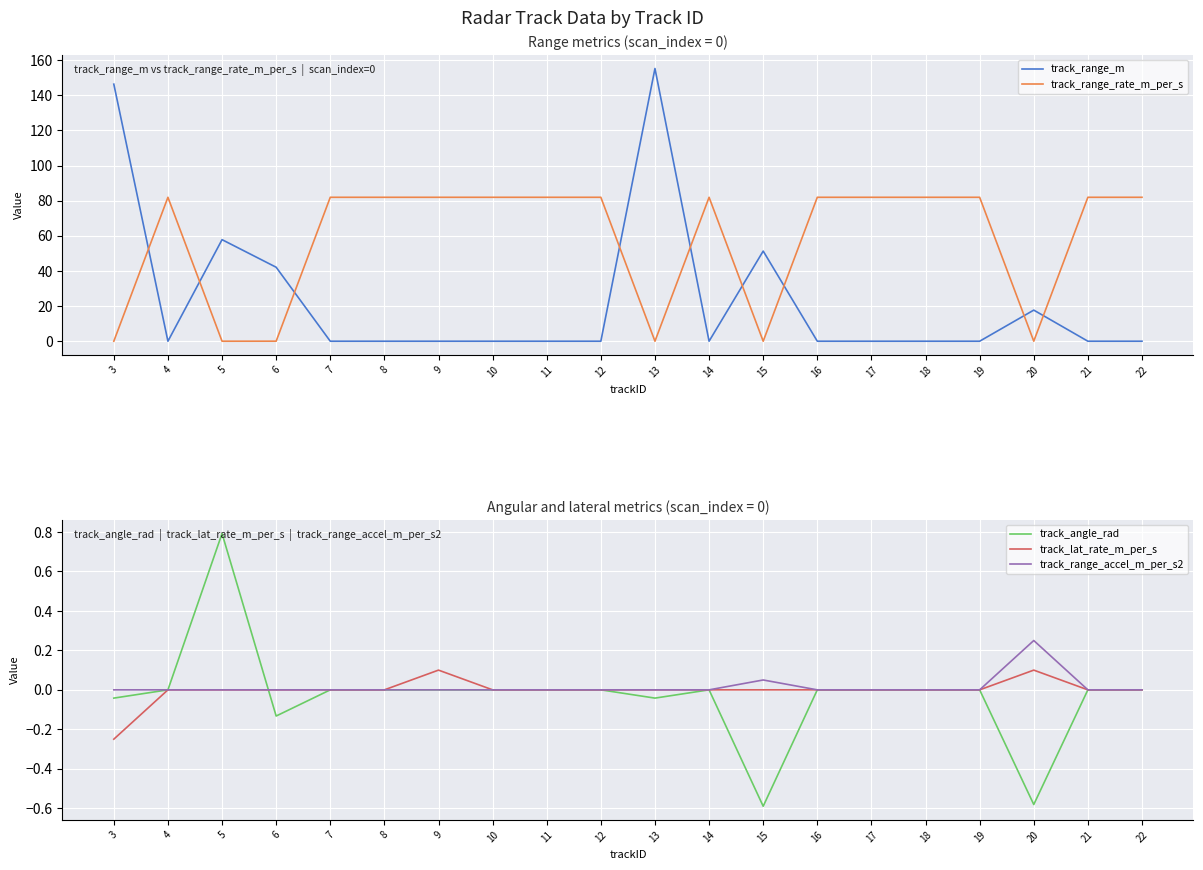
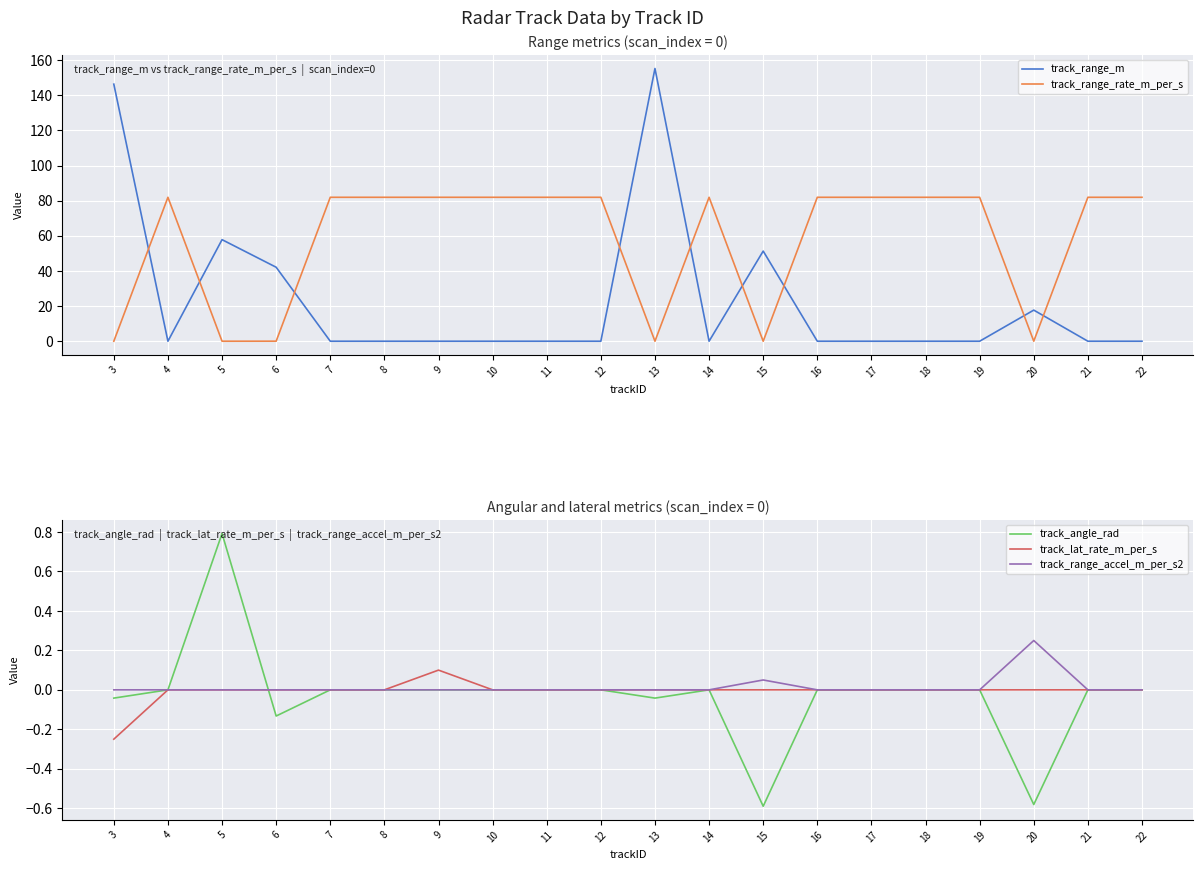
  {
    "Range metrics (scan_index = 0)": {
      "track_range_m": {
        "4": 0,
        "5": 58,
        "6": 42,
        "7": 0,
        "8": 0,
        "9": 0,
        "10": 0,
        "11": 0,
        "12": 0,
        "13": 155,
        "14": 0,
        "15": 51,
        "16": 0,
        "17": 0,
        "18": 0,
        "19": 0,
        "20": 18,
        "21": 0,
        "22": 0
      },
      "track_range_rate_m_per_s": {
        "3": 0,
        "4": 82,
        "5": 0,
        "6": 0,
        "7": 82,
        "8": 82,
        "9": 82,
        "10": 82,
        "11": 82,
        "12": 82,
        "13": 0,
        "14": 82,
        "15": 0,
        "16": 82,
        "17": 82,
        "18": 82,
        "19": 82,
        "20": 0,
        "21": 82,
        "22": 82
      }
    },
    "Angular and lateral metrics (scan_index = 0)": {
      "track_angle_rad": {
        "3": -0.04,
        "5": 0.8,
        "6": -0.13,
        "13": -0.04,
        "15": -0.6,
        "20": -0.58
      },
      "track_lat_rate_m_per_s": {
        "3": -0.25,
        "9": 0.1,
        "15": 0.0,
-       "20": 0.1
+       "20": 0.0
      },
      "track_range_accel_m_per_s2": {
        "3": 0.0,
        "15": 0.05,
        "20": 0.25
      }
    }
  }
